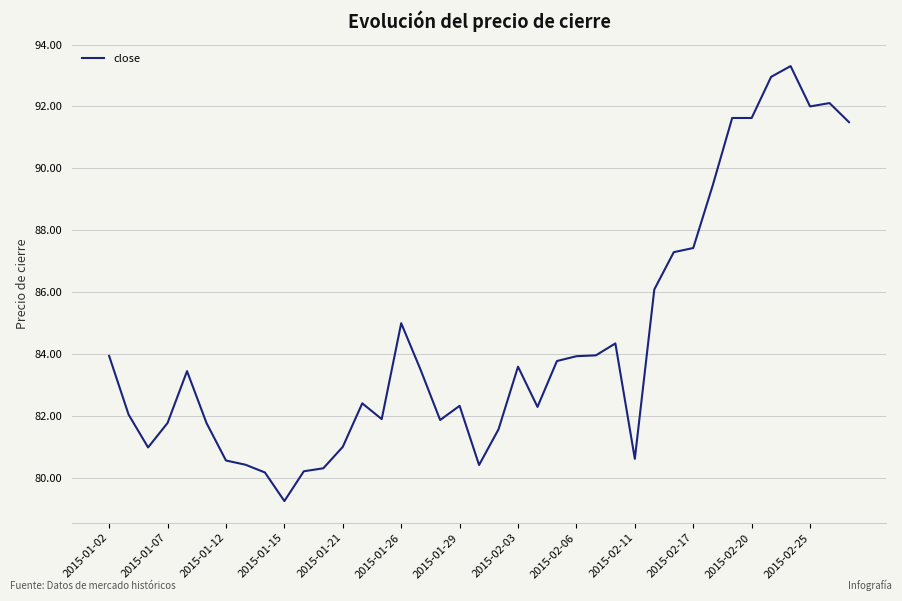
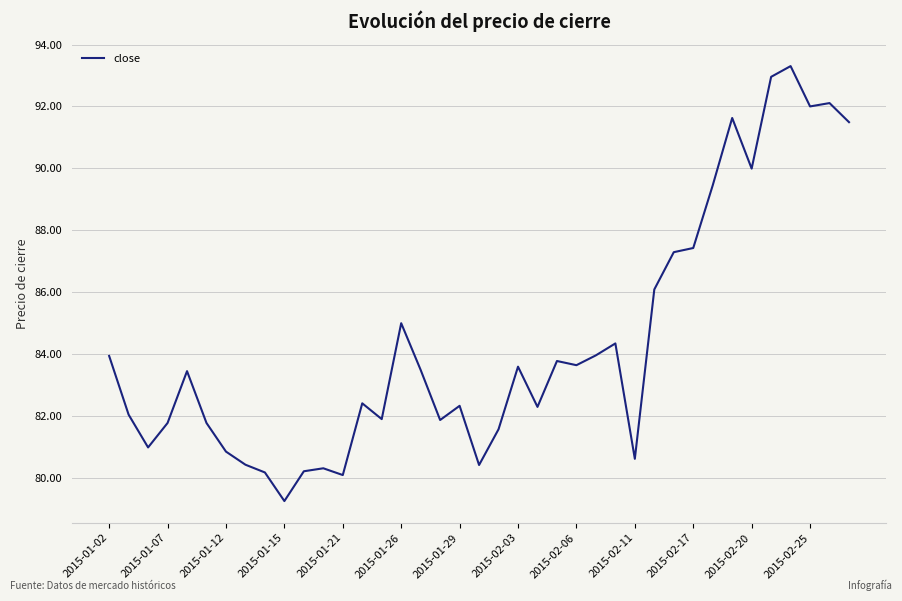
  {
    "2015-01-02": 83.9,
    "2015-01-07": 81.8,
-   "2015-01-12": 80.6,
+   "2015-01-12": 80.8,
    "2015-01-15": 79.2,
-   "2015-01-21": 81.0,
+   "2015-01-21": 80.1,
    "2015-01-26": 85.0,
    "2015-01-29": 82.3,
    "2015-02-03": 83.6,
-   "2015-02-06": 83.9,
+   "2015-02-06": 83.6,
    "2015-02-11": 80.6,
    "2015-02-17": 87.4,
-   "2015-02-20": 91.6,
+   "2015-02-20": 90.0,
    "2015-02-25": 92.0
  }
